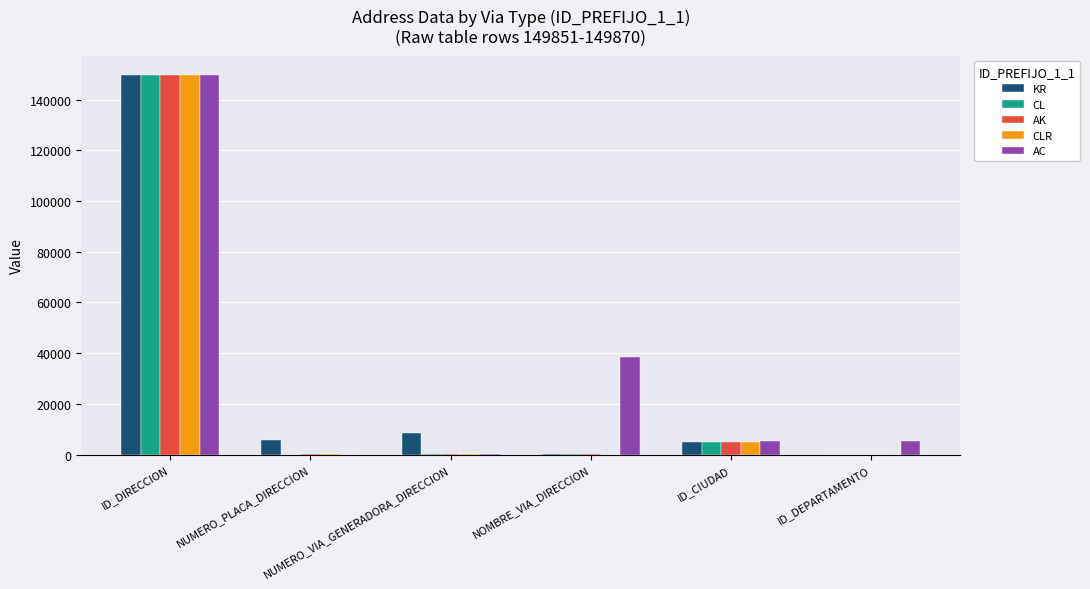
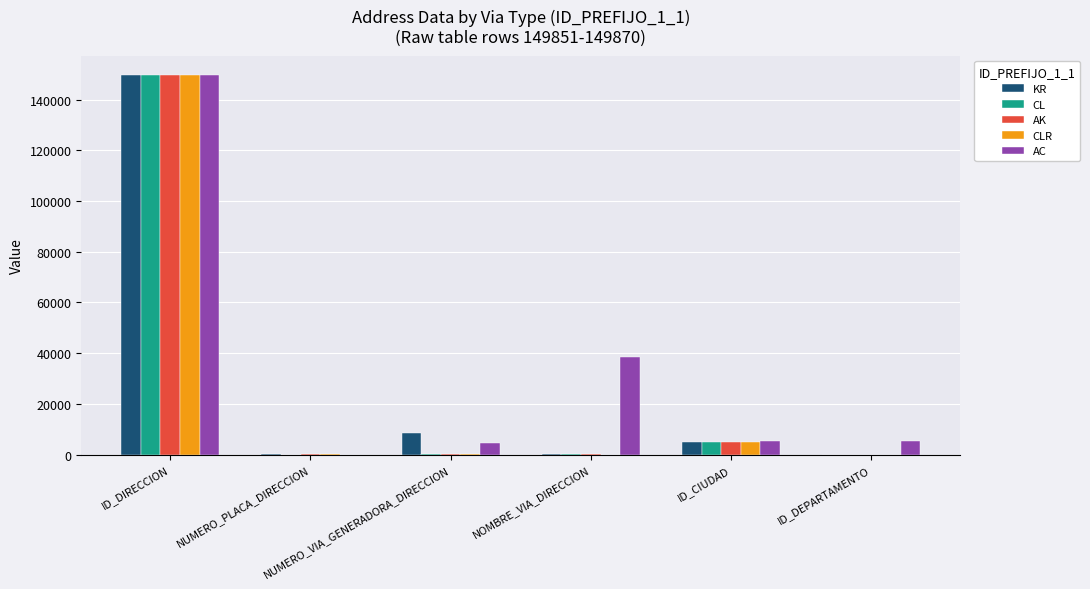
  {
    "KR": {
      "ID_DIRECCION": 150000,
-     "NUMERO_PLACA_DIRECCION": 6000,
+     "NUMERO_PLACA_DIRECCION": 0,
      "NUMERO_VIA_GENERADORA_DIRECCION": 9000,
      "ID_CIUDAD": 5000
    },
    "CL": {
      "ID_DIRECCION": 150000,
      "ID_CIUDAD": 5000
    },
    "AK": {
      "ID_DIRECCION": 150000,
      "ID_CIUDAD": 5000
    },
    "CLR": {
      "ID_DIRECCION": 150000,
      "ID_CIUDAD": 5000
    },
    "AC": {
      "ID_DIRECCION": 150000,
-     "NUMERO_VIA_GENERADORA_DIRECCION": 0,
+     "NUMERO_VIA_GENERADORA_DIRECCION": 5000,
      "NOMBRE_VIA_DIRECCION": 38000,
      "ID_CIUDAD": 5000,
      "ID_DEPARTAMENTO": 5000
    }
  }
